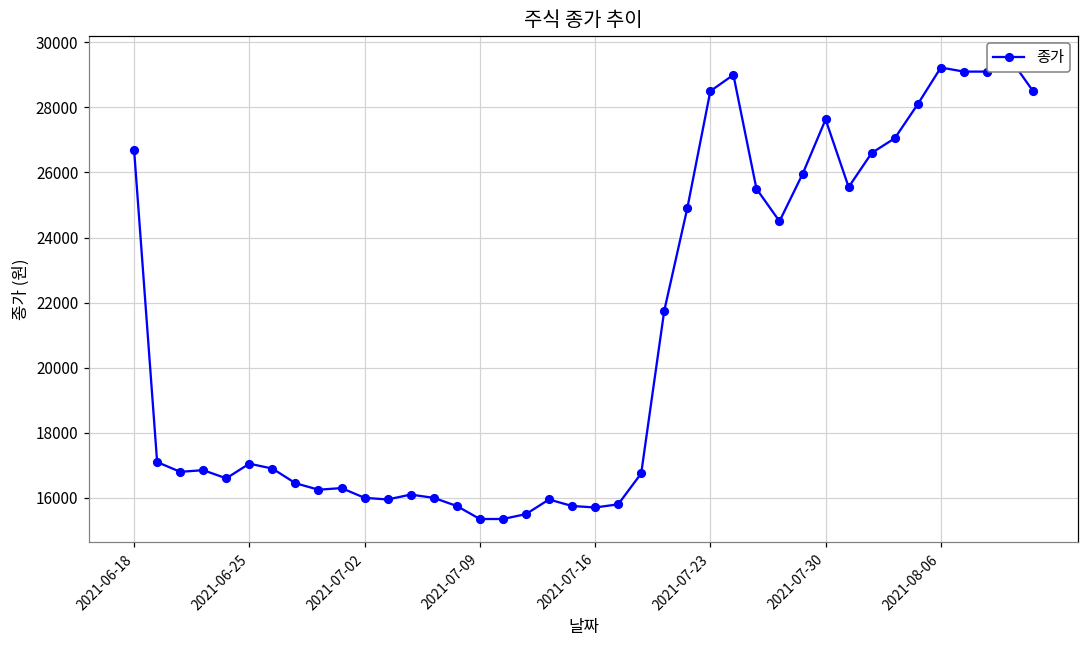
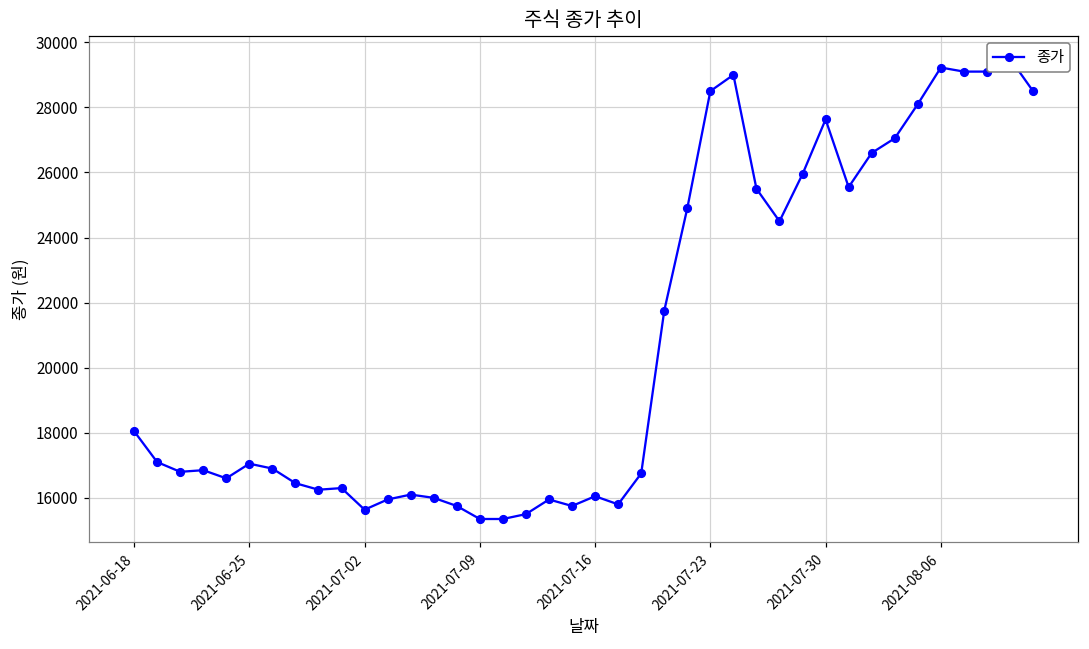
  {
-   "2021-06-18": 26700,
+   "2021-06-18": 18100,
    "2021-06-25": 17100,
-   "2021-07-02": 16000,
+   "2021-07-02": 15600,
    "2021-07-09": 15400,
-   "2021-07-16": 15700,
+   "2021-07-16": 16100,
    "2021-07-23": 28500,
    "2021-07-30": 27600,
    "2021-08-06": 29200
  }
